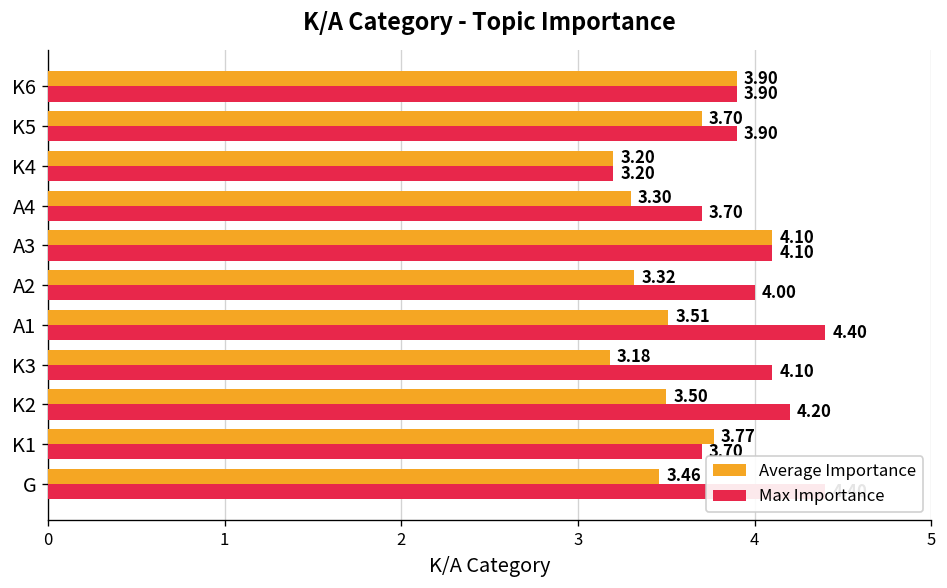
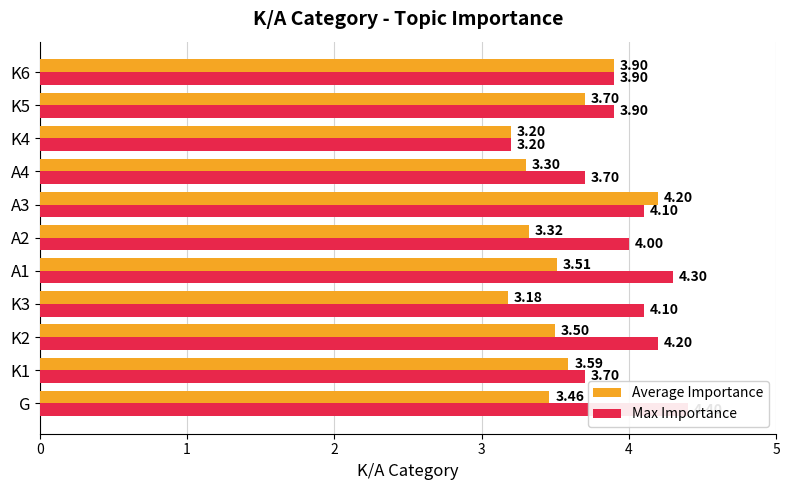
  {
    "Average Importance": {
      "K6": 3.90,
      "K5": 3.70,
      "K4": 3.20,
      "A4": 3.30,
-     "A3": 4.10,
+     "A3": 4.20,
      "A2": 3.32,
      "A1": 3.51,
      "K3": 3.18,
      "K2": 3.50,
-     "K1": 3.77,
+     "K1": 3.59,
      "G": 3.46
    },
    "Max Importance": {
      "K6": 3.90,
      "K5": 3.90,
      "K4": 3.20,
      "A4": 3.70,
      "A3": 4.10,
      "A2": 4.00,
-     "A1": 4.40,
+     "A1": 4.30,
      "K3": 4.10,
      "K2": 4.20
    }
  }
